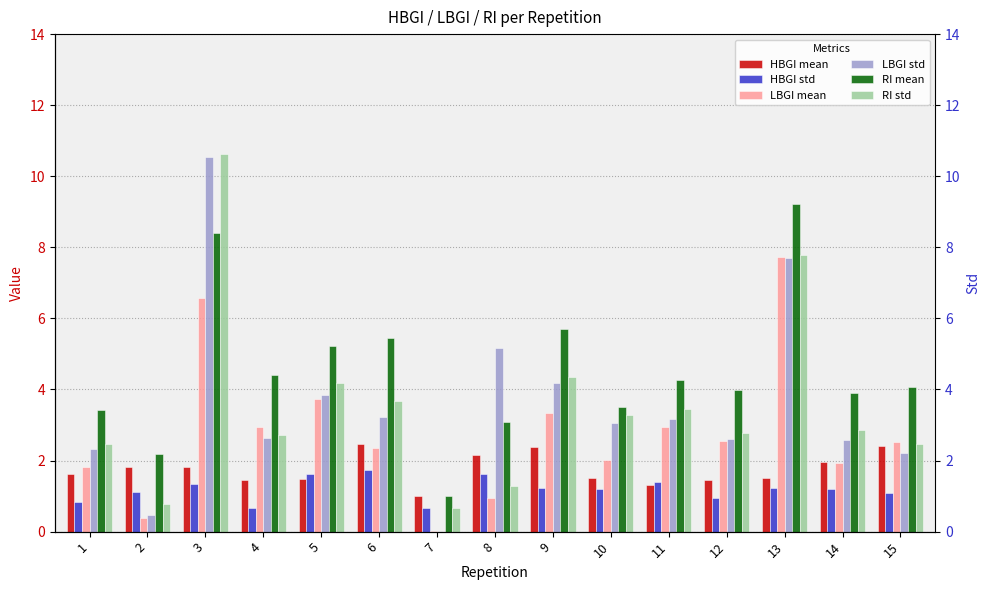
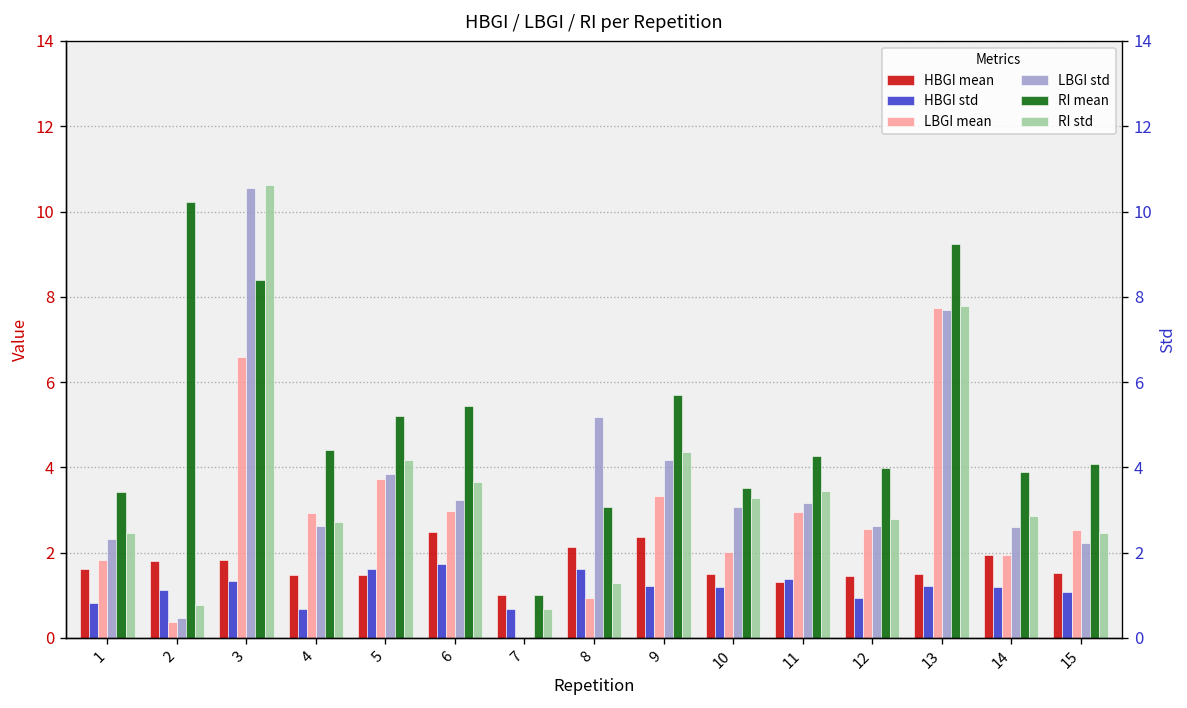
  {
    "HBGI mean": {
      "1": 1.6,
      "2": 1.8,
      "3": 1.8,
      "4": 1.5,
      "5": 1.5,
      "6": 2.5,
      "7": 1.0,
      "8": 2.1,
      "9": 2.4,
      "10": 1.5,
      "11": 1.3,
      "12": 1.4,
      "13": 1.5,
      "14": 2.0,
-     "15": 2.4
+     "15": 1.5
    },
    "HBGI std": {
      "1": 0.8,
      "2": 1.1,
      "3": 1.3,
      "4": 0.7,
      "5": 1.6,
      "6": 1.7,
      "7": 0.7,
      "8": 1.6,
      "9": 1.2,
      "10": 1.2,
      "11": 1.4,
      "12": 0.9,
      "13": 1.2,
      "14": 1.2,
      "15": 1.1
    },
    "LBGI mean": {
      "1": 1.8,
      "2": 0.4,
      "3": 6.6,
      "4": 2.9,
      "5": 3.7,
-     "6": 2.3,
+     "6": 3.0,
      "8": 0.9,
      "9": 3.3,
      "10": 2.0,
      "11": 3.0,
      "12": 2.5,
      "13": 7.7,
      "14": 1.9,
      "15": 2.5
    },
    "LBGI std": {
      "1": 2.3,
      "2": 0.5,
      "3": 10.5,
      "4": 2.6,
      "5": 3.8,
      "6": 3.2,
      "7": 0.0,
      "8": 5.2,
      "9": 4.2,
      "10": 3.1,
      "11": 3.2,
      "12": 2.6,
      "13": 7.7,
      "14": 2.6,
      "15": 2.2
    },
    "RI mean": {
      "1": 3.4,
-     "2": 2.2,
+     "2": 10.2,
      "3": 8.4,
      "4": 4.4,
      "5": 5.2,
      "6": 5.4,
      "7": 1.0,
      "8": 3.1,
      "9": 5.7,
      "10": 3.5,
      "11": 4.3,
      "12": 4.0,
      "13": 9.2,
      "14": 3.9,
      "15": 4.1
    },
    "RI std": {
      "1": 2.5,
      "2": 0.8,
      "3": 10.6,
      "4": 2.7,
      "5": 4.2,
      "6": 3.7,
      "7": 0.7,
      "8": 1.3,
      "9": 4.3,
      "10": 3.3,
      "11": 3.5,
      "12": 2.8,
      "13": 7.8,
      "14": 2.9,
      "15": 2.5
    }
  }
